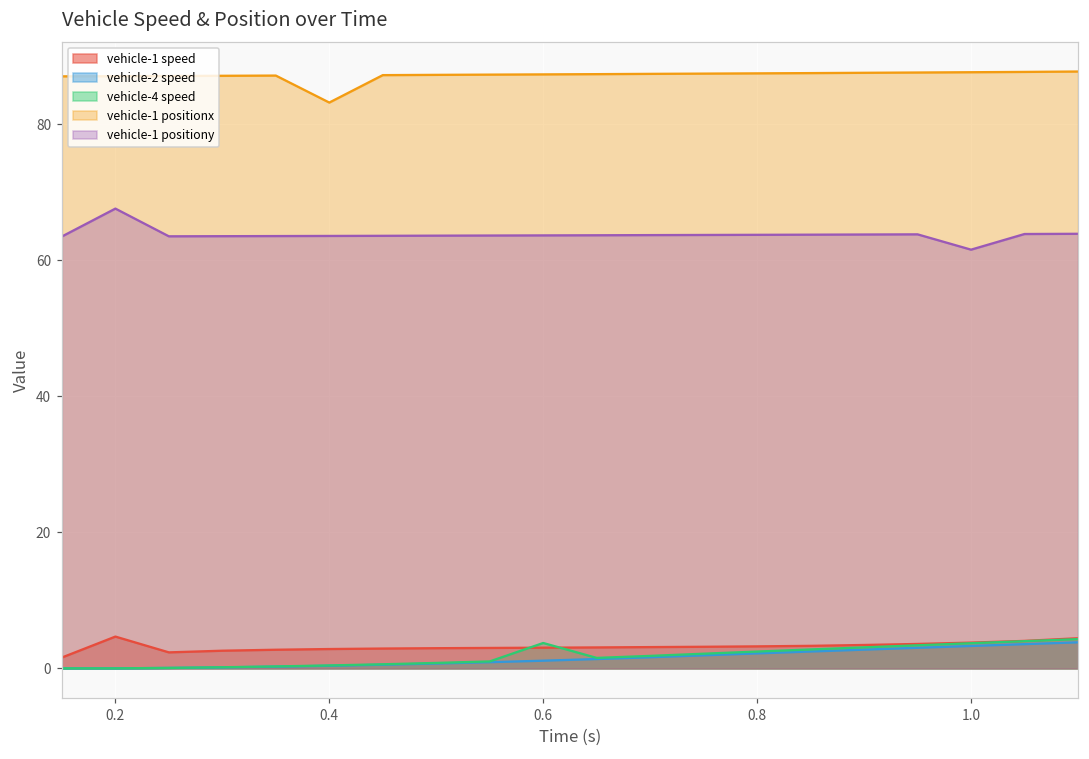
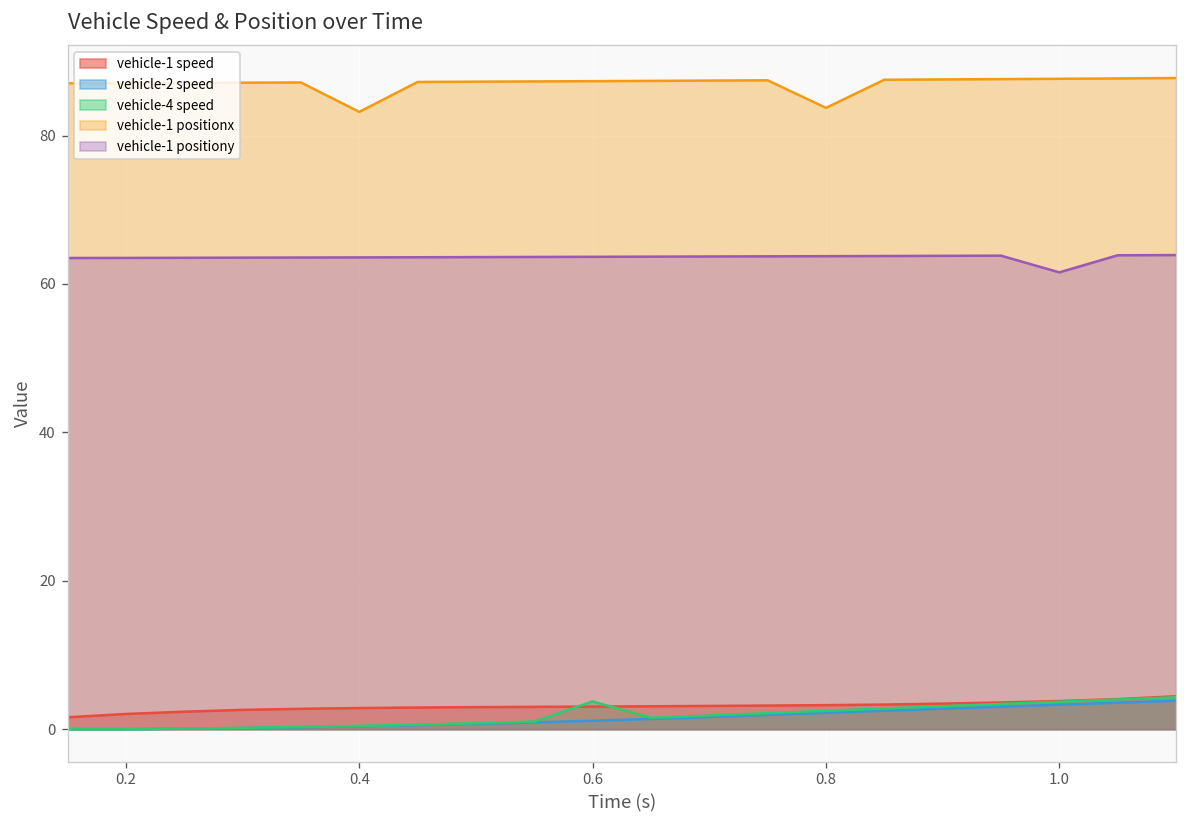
  {
    "vehicle-1 speed": {
-     "0.2": 5,
+     "0.2": 2,
      "0.4": 3,
      "0.6": 3,
      "0.8": 3
    },
    "vehicle-2 speed": {
      "0.6": 1
    },
    "vehicle-4 speed": {
      "0.6": 4
    },
    "vehicle-1 positionx": {
      "0.4": 83,
      "0.6": 87,
-     "0.8": 87,
+     "0.8": 84,
      "1.0": 88
    },
    "vehicle-1 positiony": {
-     "0.2": 68,
+     "0.2": 64,
      "0.4": 64,
      "0.6": 64,
      "0.8": 64,
      "1.0": 62
    }
  }
